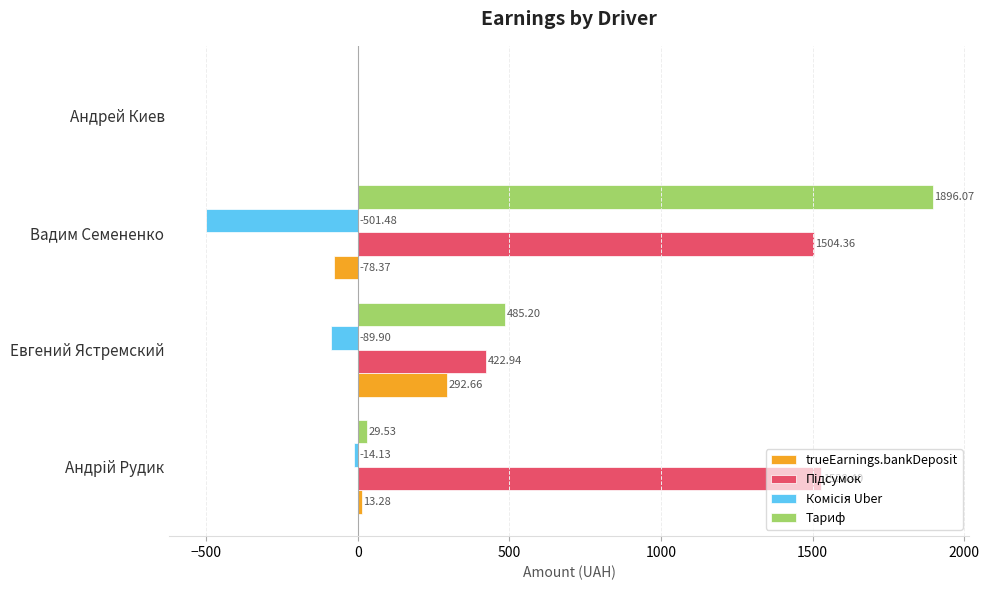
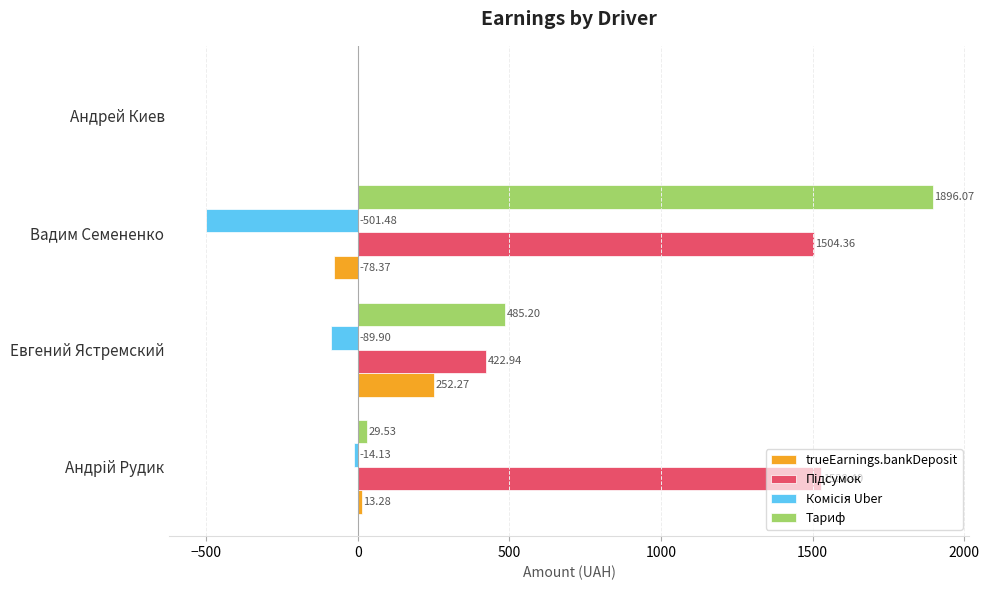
  {
    "trueEarnings.bankDeposit": {
-     "Евгений Ястремский": 292.66,
+     "Евгений Ястремский": 252.27,
      "Андрій Рудик": 13.28
    },
    "Підсумок": {
      "Вадим Семененко": 1504.36,
      "Евгений Ястремский": 422.94
    },
    "Комісія Uber": {
      "Андрій Рудик": -14.13
    },
    "Тариф": {
      "Вадим Семененко": 1896.07,
      "Евгений Ястремский": 485.20,
      "Андрій Рудик": 29.53
    }
  }
